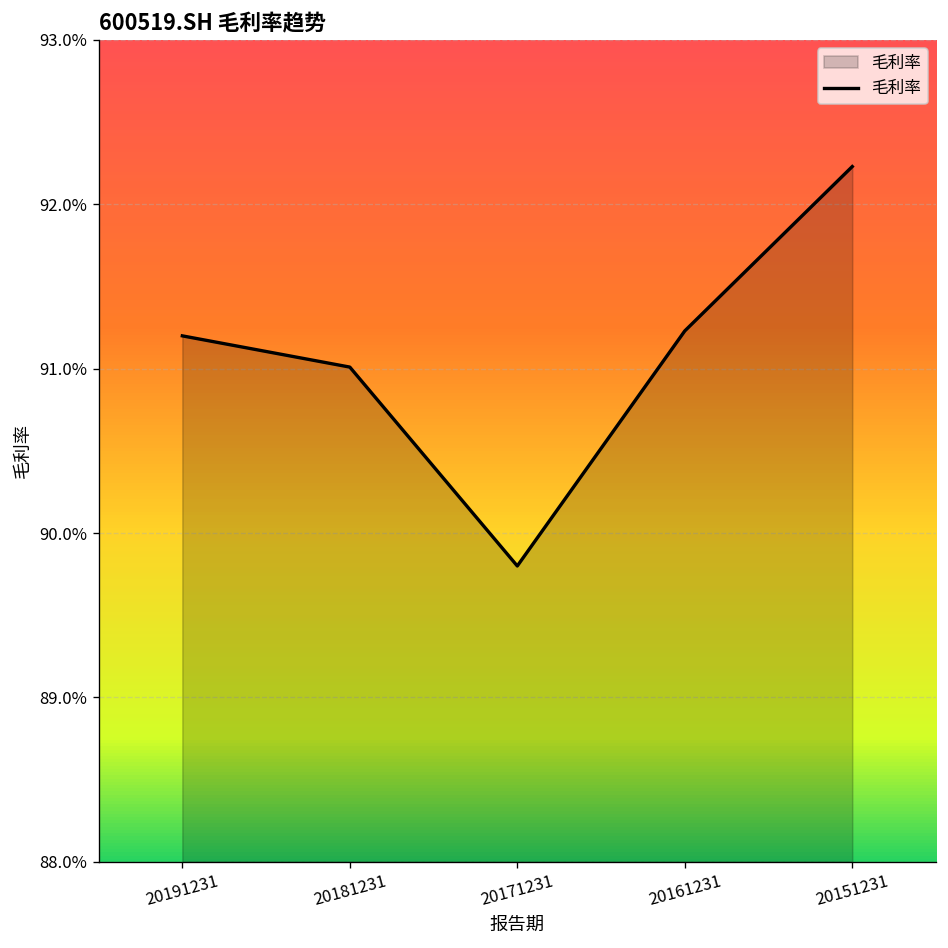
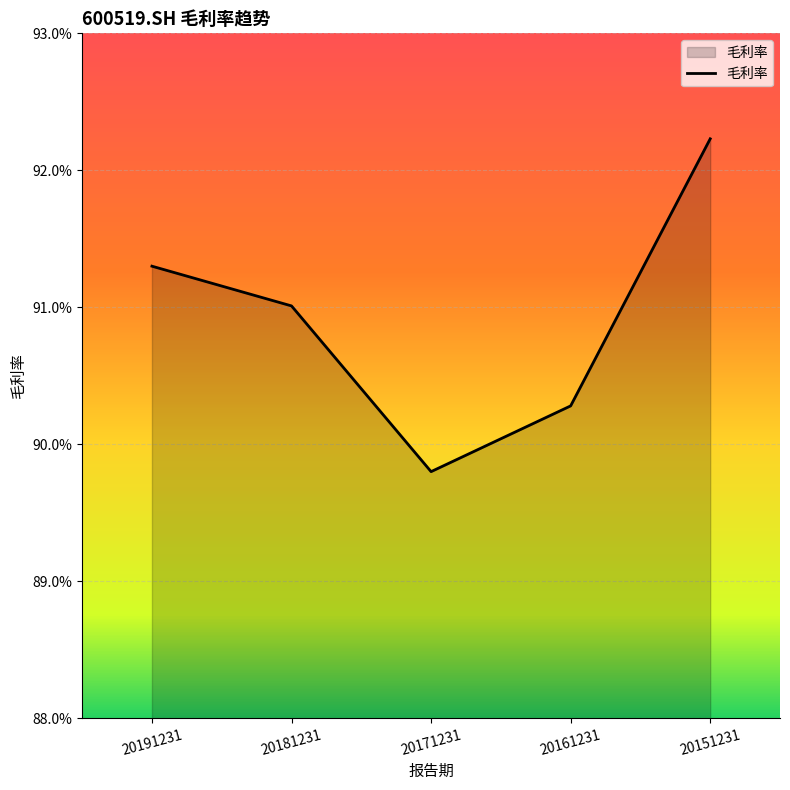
  {
-   "20191231": "91.20%",
+   "20191231": "91.30%",
    "20181231": "91.01%",
    "20171231": "89.80%",
-   "20161231": "91.23%",
+   "20161231": "90.28%",
    "20151231": "92.23%"
  }
